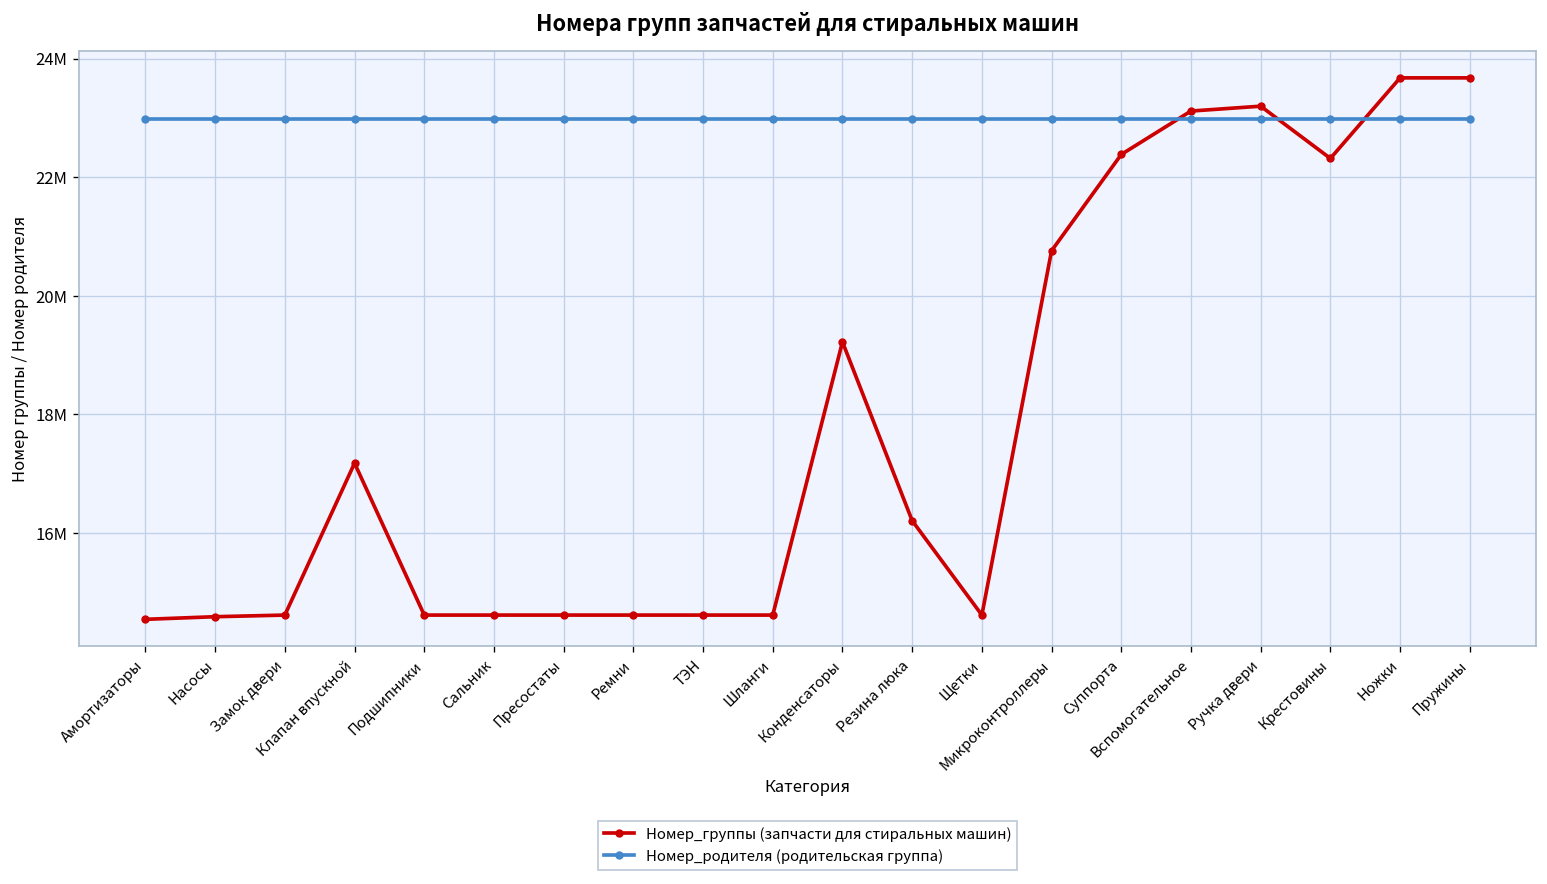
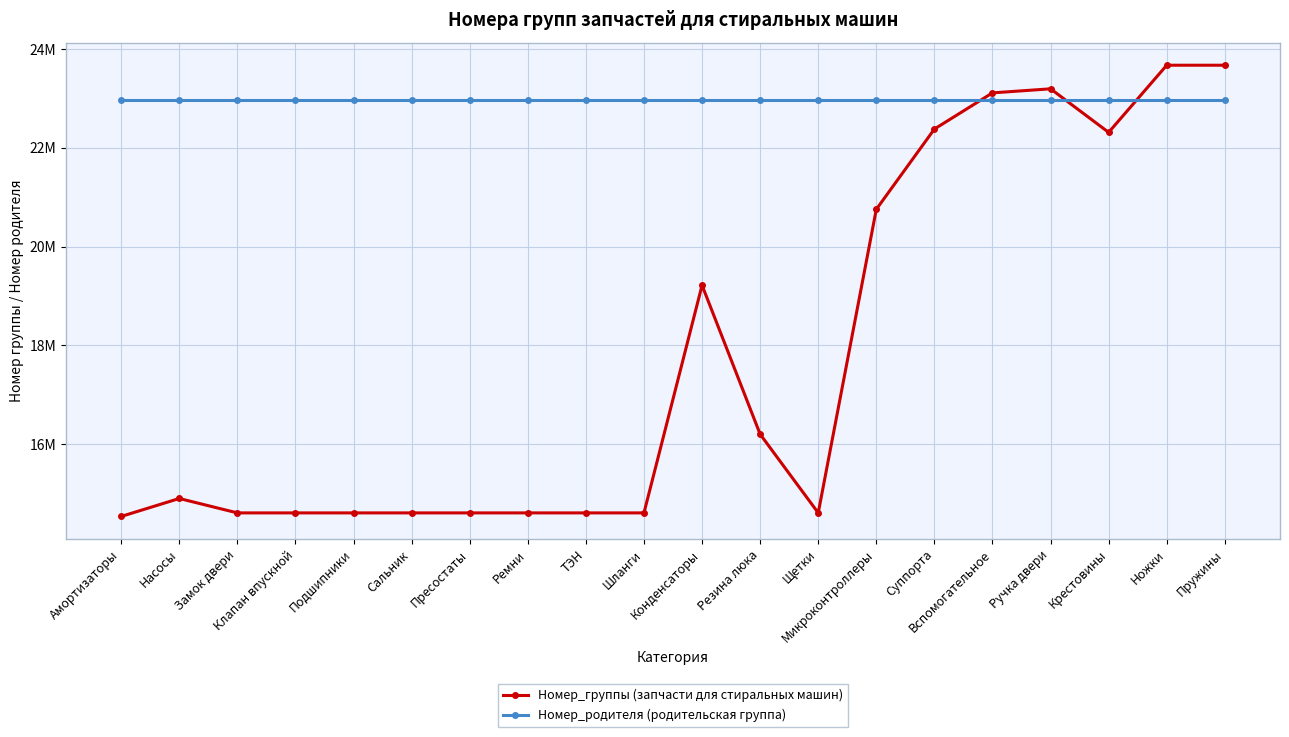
  {
    "Номер_группы (запчасти для стиральных машин)": {
      "Амортизаторы": 14500000,
-     "Насосы": 14600000,
+     "Насосы": 14900000,
      "Замок двери": 14600000,
-     "Клапан впускной": 17200000,
+     "Клапан впускной": 14600000,
      "Подшипники": 14600000,
      "Сальник": 14600000,
      "Пресостаты": 14600000,
      "Ремни": 14600000,
      "ТЭН": 14600000,
      "Шланги": 14600000,
      "Конденсаторы": 19200000,
      "Резина люка": 16200000,
      "Щетки": 14600000,
      "Микроконтроллеры": 20800000,
      "Суппорта": 22400000,
      "Вспомогательное": 23100000,
      "Ручка двери": 23200000,
      "Крестовины": 22300000,
      "Ножки": 23700000,
      "Пружины": 23700000
    },
    "Номер_родителя (родительская группа)": {
      "Амортизаторы": 23000000,
      "Насосы": 23000000,
      "Замок двери": 23000000,
      "Клапан впускной": 23000000,
      "Подшипники": 23000000,
      "Сальник": 23000000,
      "Пресостаты": 23000000,
      "Ремни": 23000000,
      "ТЭН": 23000000,
      "Шланги": 23000000,
      "Конденсаторы": 23000000,
      "Резина люка": 23000000,
      "Щетки": 23000000,
      "Микроконтроллеры": 23000000,
      "Суппорта": 23000000,
      "Вспомогательное": 23000000,
      "Ручка двери": 23000000,
      "Крестовины": 23000000,
      "Ножки": 23000000,
      "Пружины": 23000000
    }
  }
